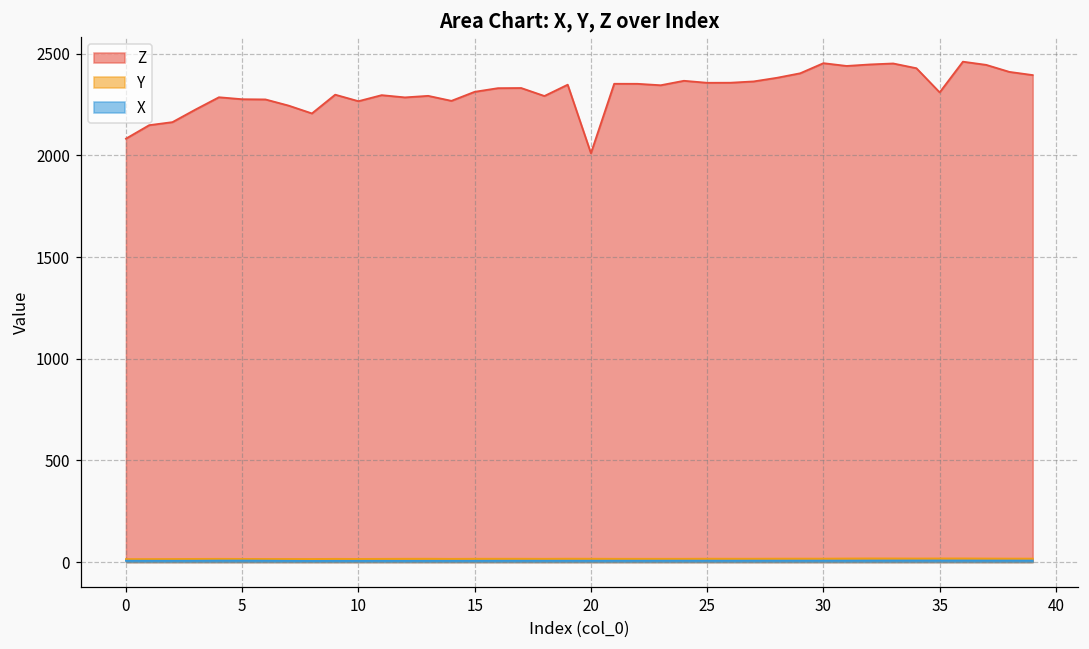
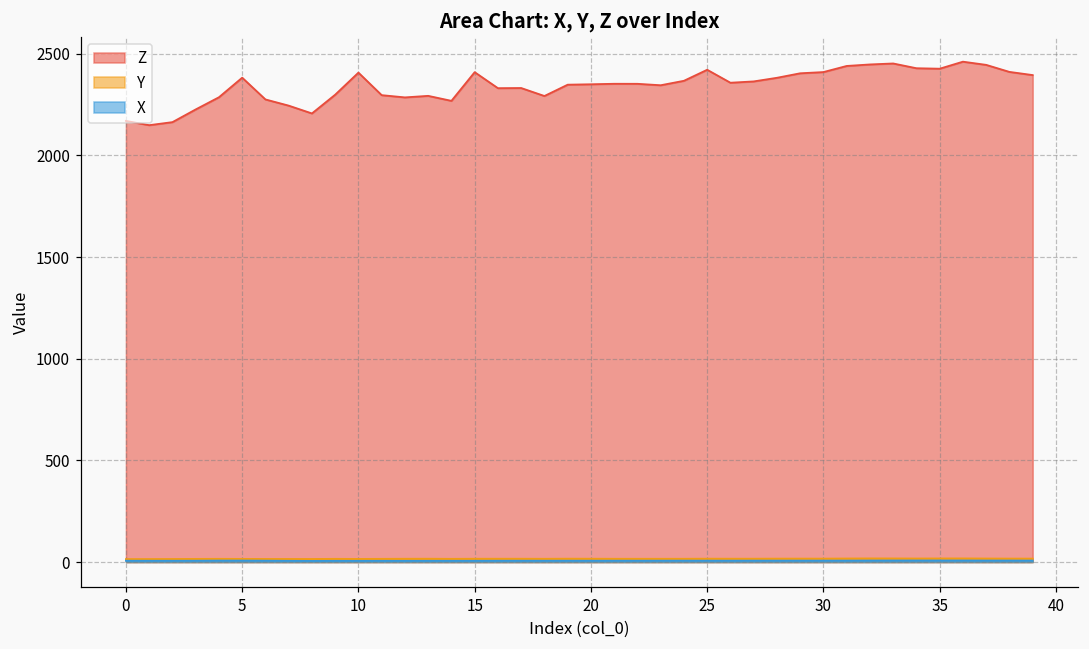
  {
    "Z": {
-     "0": 2080,
-     "5": 2280,
-     "10": 2270,
-     "15": 2310,
-     "20": 2010,
-     "25": 2360,
-     "30": 2450,
-     "35": 2310
+     "0": 2170,
+     "5": 2380,
+     "10": 2410,
+     "15": 2410,
+     "20": 2350,
+     "25": 2420,
+     "30": 2410,
+     "35": 2430
    }
  }
